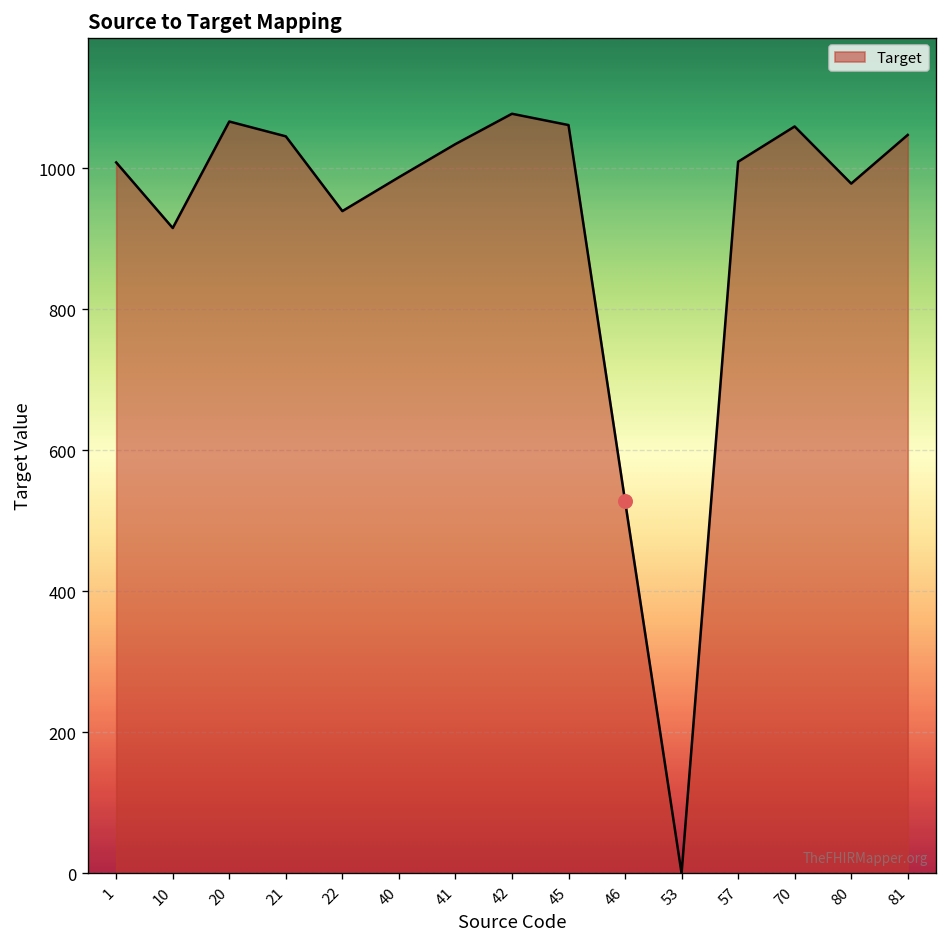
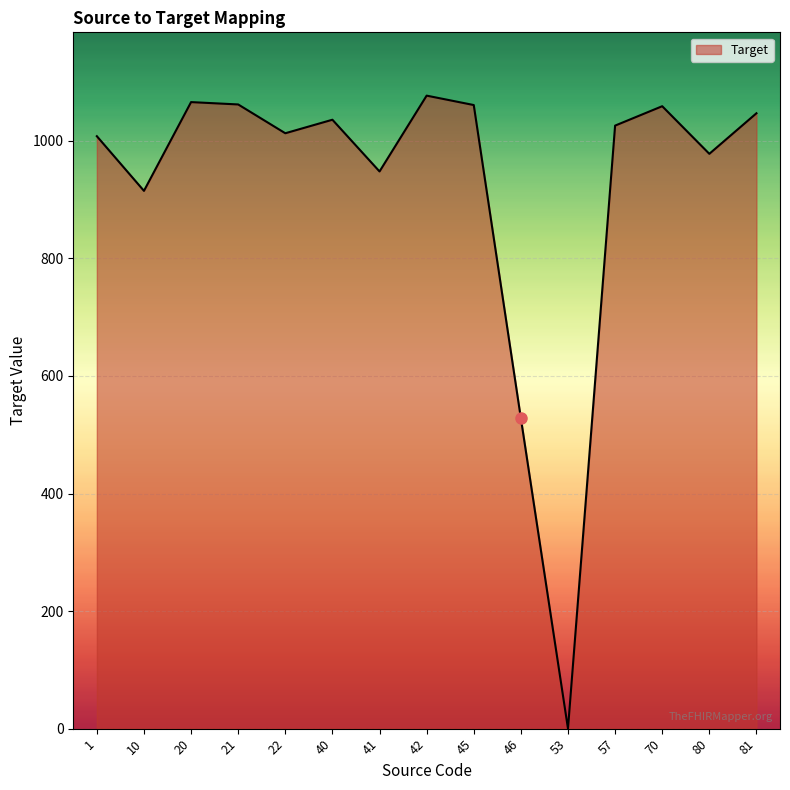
  {
    "Target": {
      "1": 1010,
      "10": 920,
      "20": 1070,
-     "21": 1050,
-     "22": 940,
-     "40": 990,
-     "41": 1030,
+     "21": 1060,
+     "22": 1010,
+     "40": 1040,
+     "41": 950,
      "42": 1080,
      "45": 1060,
      "53": 0,
-     "57": 1010,
+     "57": 1030,
      "70": 1060,
      "80": 980,
      "81": 1050
    }
  }
